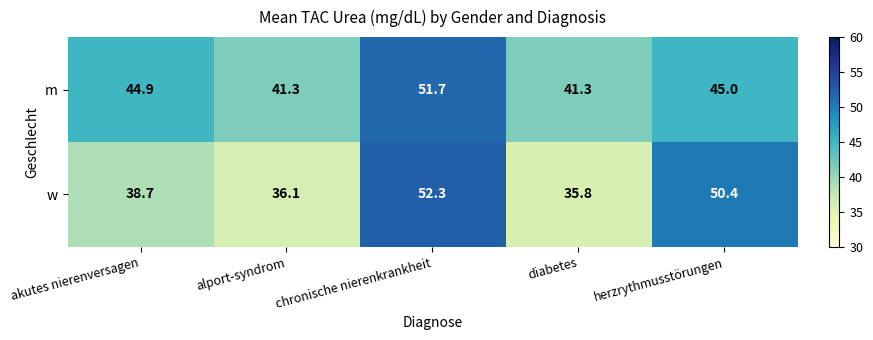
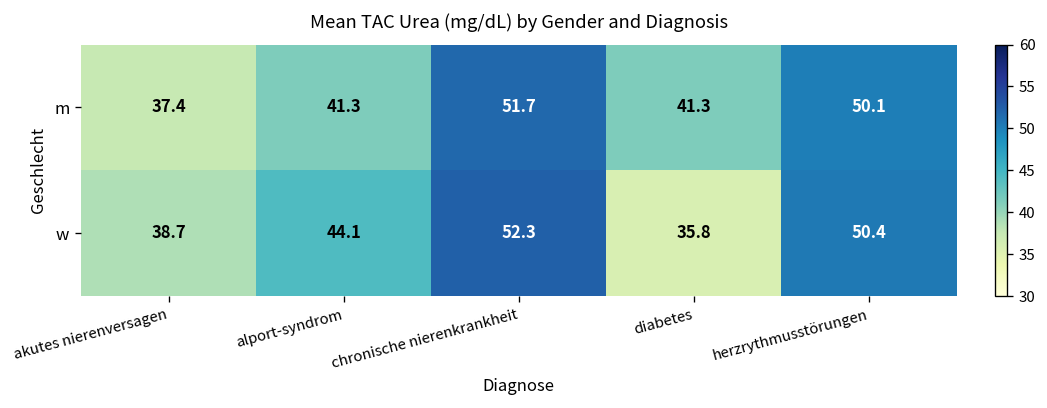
  {
    "m": {
-     "akutes nierenversagen": 44.9,
+     "akutes nierenversagen": 37.4,
      "alport-syndrom": 41.3,
      "chronische nierenkrankheit": 51.7,
      "diabetes": 41.3,
-     "herzrythmusstörungen": 45.0
+     "herzrythmusstörungen": 50.1
    },
    "w": {
      "akutes nierenversagen": 38.7,
-     "alport-syndrom": 36.1,
+     "alport-syndrom": 44.1,
      "chronische nierenkrankheit": 52.3,
      "diabetes": 35.8,
      "herzrythmusstörungen": 50.4
    }
  }
